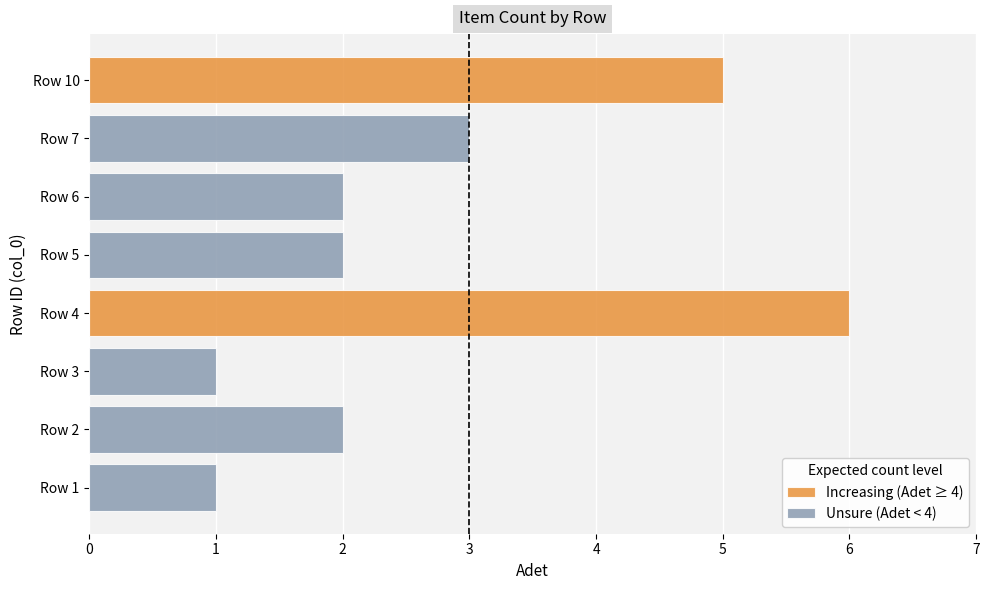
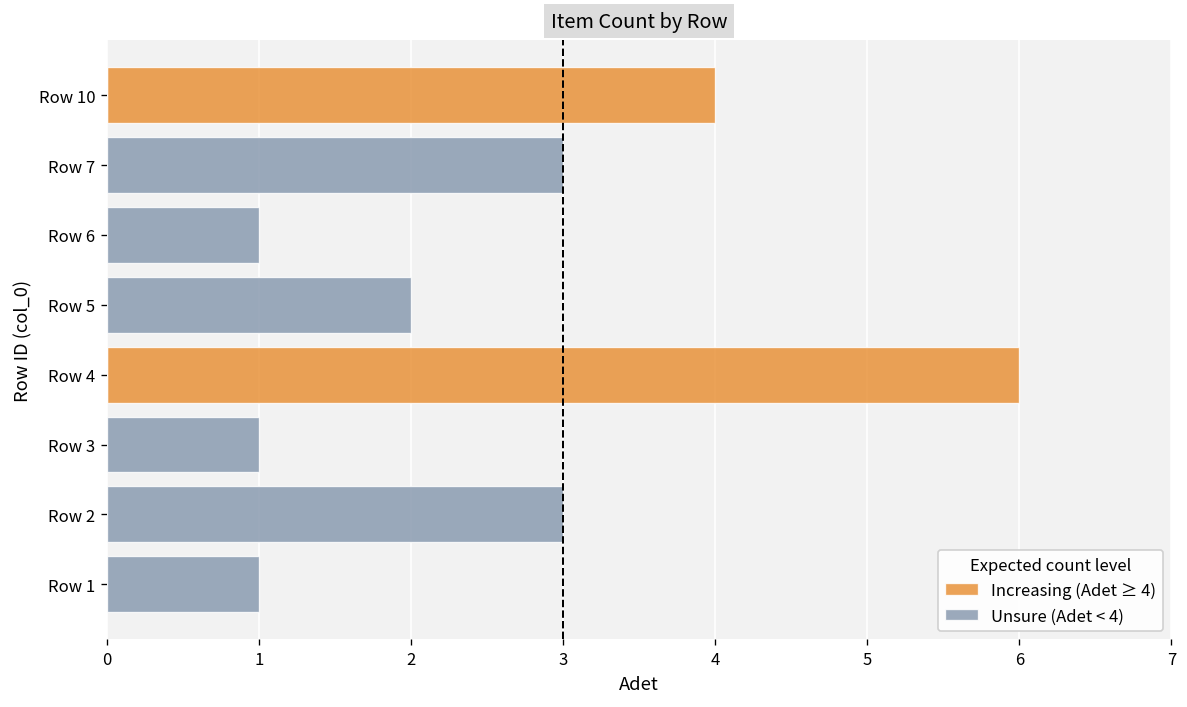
  {
    "Increasing (Adet ≥ 4)": {
-     "Row 10": 5,
+     "Row 10": 4,
      "Row 7": 0,
      "Row 6": 0,
      "Row 5": 0,
      "Row 4": 6,
      "Row 3": 0,
      "Row 2": 0,
      "Row 1": 0
    },
    "Unsure (Adet < 4)": {
      "Row 10": 0,
      "Row 7": 3,
-     "Row 6": 2,
+     "Row 6": 1,
      "Row 5": 2,
      "Row 4": 0,
      "Row 3": 1,
-     "Row 2": 2,
+     "Row 2": 3,
      "Row 1": 1
    }
  }
